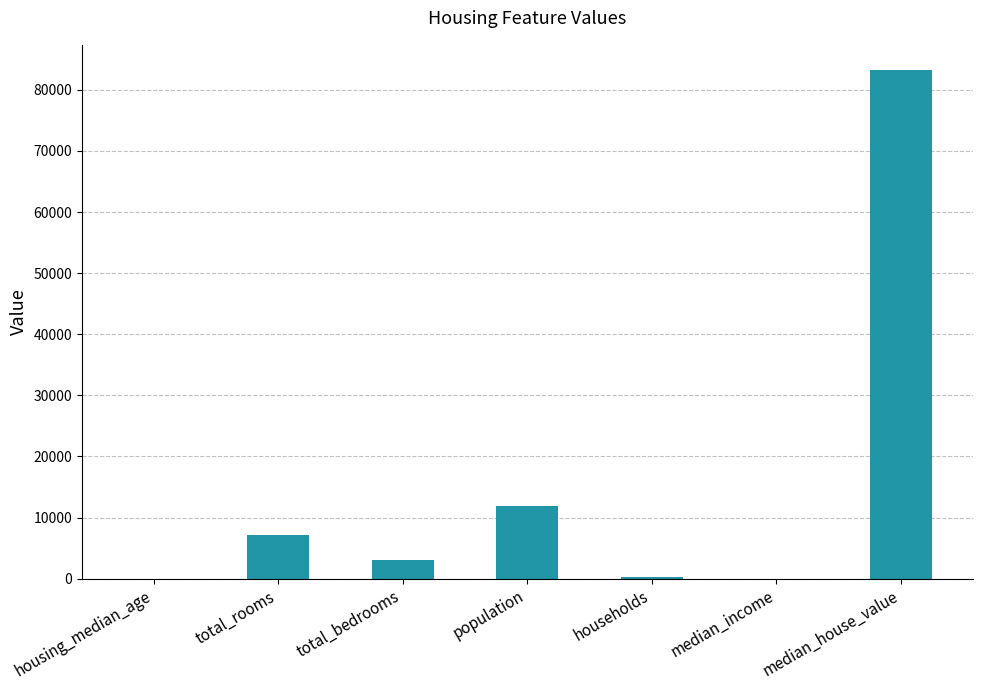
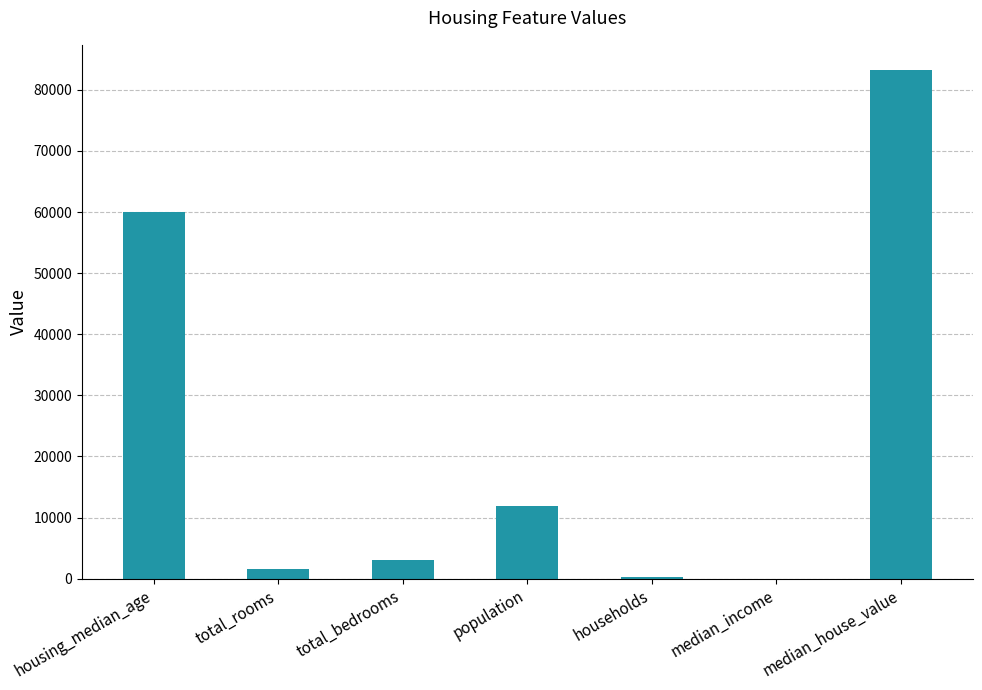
  {
-   "housing_median_age": 0,
-   "total_rooms": 7000,
+   "housing_median_age": 60000,
+   "total_rooms": 2000,
    "total_bedrooms": 3000,
    "population": 12000,
    "median_house_value": 83000
  }
